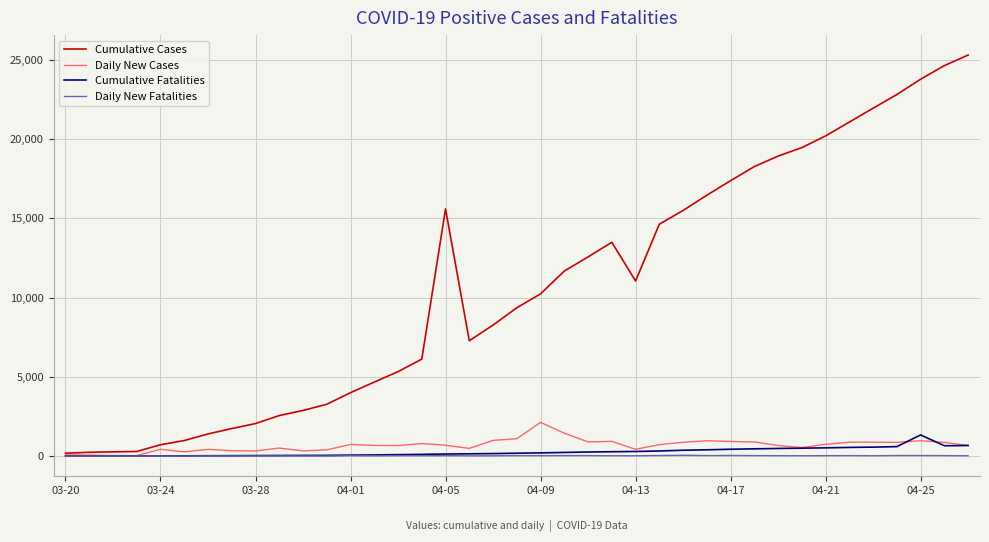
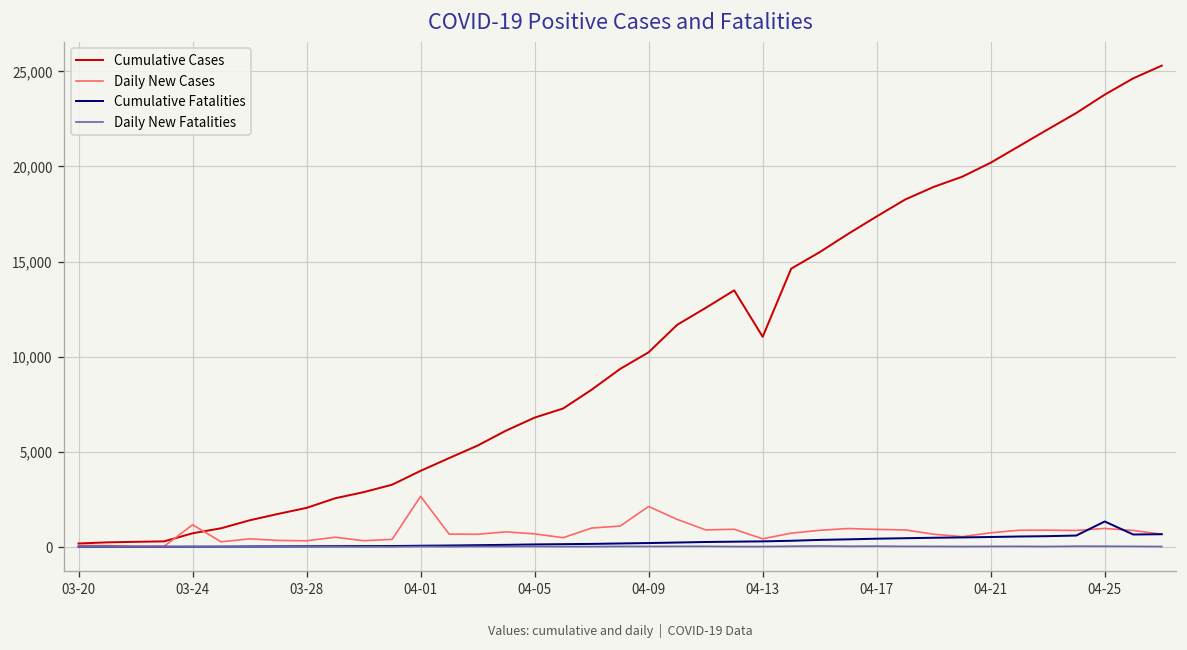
  {
    "Cumulative Cases": {
      "03-24": "700",
      "03-28": "2,000",
      "04-01": "4,000",
-     "04-05": "15,600",
+     "04-05": "6,800",
      "04-09": "10,200",
      "04-13": "11,000",
      "04-17": "17,400",
      "04-21": "20,200",
      "04-25": "23,800"
    },
    "Daily New Cases": {
-     "03-24": "400",
+     "03-24": "1,200",
      "03-28": "300",
-     "04-01": "700",
+     "04-01": "2,700",
      "04-05": "700",
      "04-09": "2,100",
      "04-17": "900",
      "04-21": "700",
      "04-25": "1,000"
    },
    "Cumulative Fatalities": {
      "04-09": "200",
      "04-17": "400",
      "04-21": "500",
      "04-25": "1,300"
    },
    "Daily New Fatalities": {
      "04-09": "0",
      "04-13": "0",
      "04-17": "0",
      "04-21": "0",
      "04-25": "0"
    }
  }
